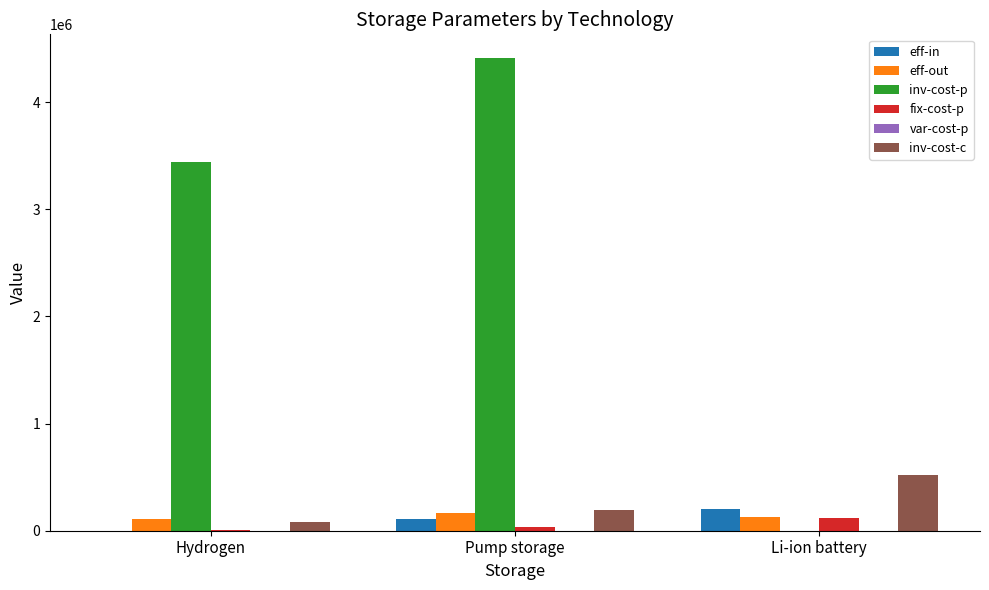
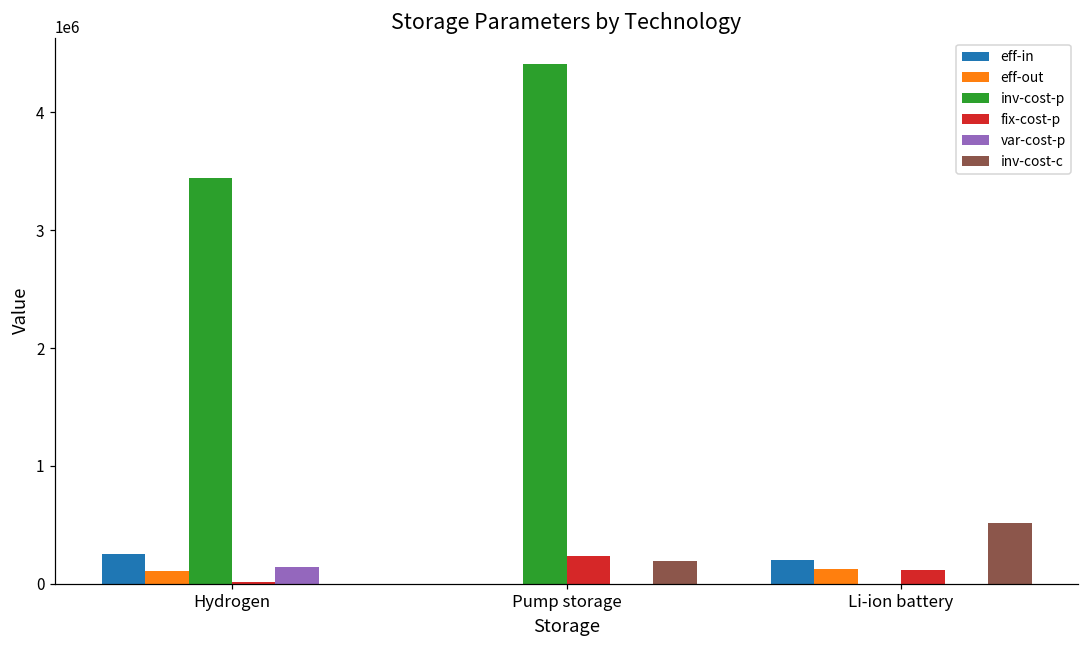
  {
    "eff-in": {
-     "Hydrogen": 0,
-     "Pump storage": 110000,
+     "Hydrogen": 250000,
+     "Pump storage": 0,
      "Li-ion battery": 200000
    },
    "eff-out": {
      "Hydrogen": 110000,
-     "Pump storage": 160000,
+     "Pump storage": 0,
      "Li-ion battery": 130000
    },
    "inv-cost-p": {
      "Hydrogen": 3440000,
      "Pump storage": 4410000,
      "Li-ion battery": 0
    },
    "fix-cost-p": {
-     "Pump storage": 30000,
+     "Pump storage": 240000,
      "Li-ion battery": 120000
    },
    "var-cost-p": {
-     "Hydrogen": 0
+     "Hydrogen": 140000
    },
    "inv-cost-c": {
-     "Hydrogen": 80000,
+     "Hydrogen": 0,
      "Pump storage": 200000,
      "Li-ion battery": 520000
    }
  }
